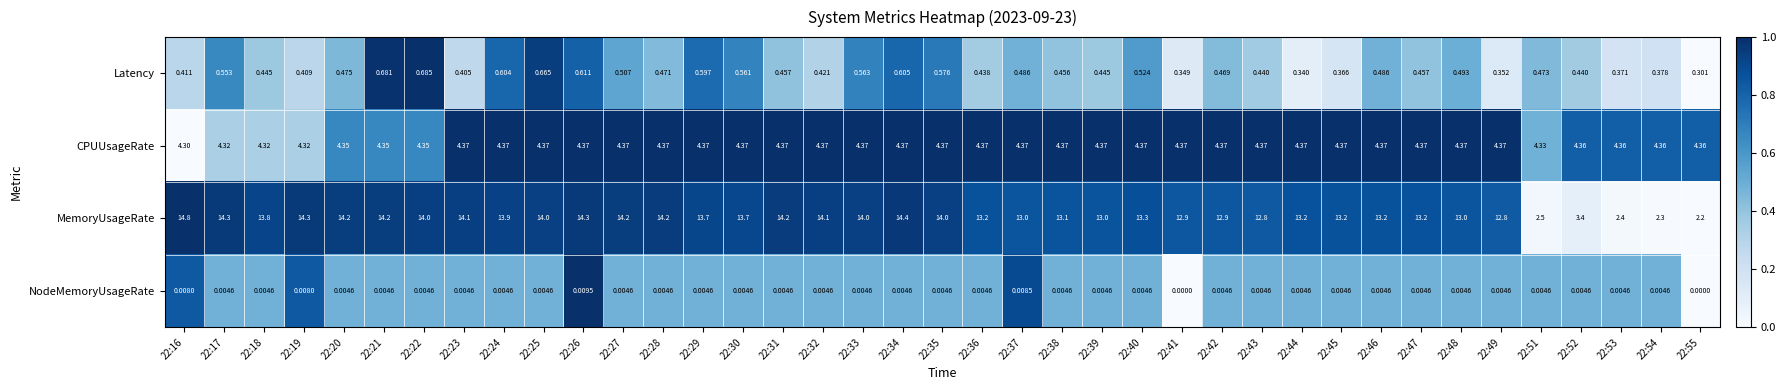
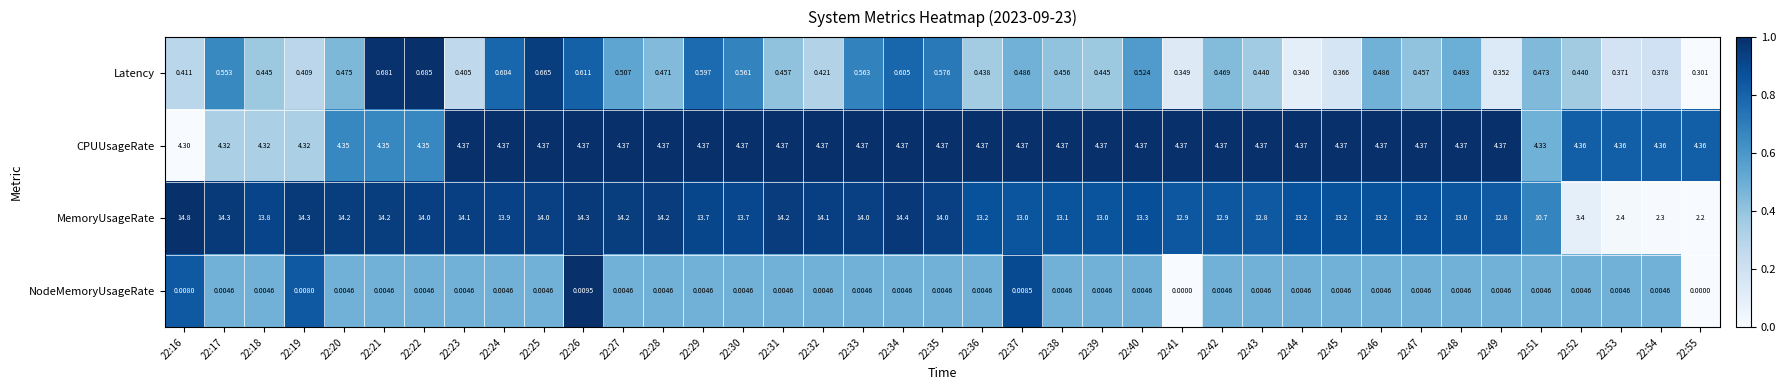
  {
    "Latency": {
      "22:16": 0.411,
      "22:17": 0.553,
      "22:18": 0.445,
      "22:19": 0.409,
      "22:20": 0.475,
      "22:21": 0.681,
      "22:22": 0.685,
      "22:23": 0.405,
      "22:24": 0.604,
      "22:25": 0.665,
      "22:26": 0.611,
      "22:27": 0.507,
      "22:28": 0.471,
      "22:29": 0.597,
      "22:30": 0.561,
      "22:31": 0.457,
      "22:32": 0.421,
      "22:33": 0.563,
      "22:34": 0.605,
      "22:35": 0.576,
      "22:36": 0.438,
      "22:37": 0.486,
      "22:38": 0.456,
      "22:39": 0.445,
      "22:40": 0.524,
      "22:41": 0.349,
      "22:42": 0.469,
      "22:43": 0.440,
      "22:44": 0.340,
      "22:45": 0.366,
      "22:46": 0.486,
      "22:47": 0.457,
      "22:48": 0.493,
      "22:49": 0.352,
      "22:51": 0.473,
      "22:52": 0.440,
      "22:53": 0.371,
      "22:54": 0.378,
      "22:55": 0.301
    },
    "CPUUsageRate": {
      "22:16": 4.30,
      "22:17": 4.32,
      "22:18": 4.32,
      "22:19": 4.32,
      "22:20": 4.35,
      "22:21": 4.35,
      "22:22": 4.35,
      "22:23": 4.37,
      "22:24": 4.37,
      "22:25": 4.37,
      "22:26": 4.37,
      "22:27": 4.37,
      "22:28": 4.37,
      "22:29": 4.37,
      "22:30": 4.37,
      "22:31": 4.37,
      "22:32": 4.37,
      "22:33": 4.37,
      "22:34": 4.37,
      "22:35": 4.37,
      "22:36": 4.37,
      "22:37": 4.37,
      "22:38": 4.37,
      "22:39": 4.37,
      "22:40": 4.37,
      "22:41": 4.37,
      "22:42": 4.37,
      "22:43": 4.37,
      "22:44": 4.37,
      "22:45": 4.37,
      "22:46": 4.37,
      "22:47": 4.37,
      "22:48": 4.37,
      "22:49": 4.37,
      "22:51": 4.33,
      "22:52": 4.36,
      "22:53": 4.36,
      "22:54": 4.36,
      "22:55": 4.36
    },
    "MemoryUsageRate": {
      "22:16": 14.8,
      "22:17": 14.3,
      "22:18": 13.8,
      "22:19": 14.3,
      "22:20": 14.2,
      "22:21": 14.2,
      "22:22": 14.0,
      "22:23": 14.1,
      "22:24": 13.9,
      "22:25": 14.0,
      "22:26": 14.3,
      "22:27": 14.2,
      "22:28": 14.2,
      "22:29": 13.7,
      "22:30": 13.7,
      "22:31": 14.2,
      "22:32": 14.1,
      "22:33": 14.0,
      "22:34": 14.4,
      "22:35": 14.0,
      "22:36": 13.2,
      "22:37": 13.0,
      "22:38": 13.1,
      "22:39": 13.0,
      "22:40": 13.3,
      "22:41": 12.9,
      "22:42": 12.9,
      "22:43": 12.8,
      "22:44": 13.2,
      "22:45": 13.2,
      "22:46": 13.2,
      "22:47": 13.2,
      "22:48": 13.0,
      "22:49": 12.8,
-     "22:51": 2.5,
+     "22:51": 10.7,
      "22:52": 3.4,
      "22:53": 2.4,
      "22:54": 2.3,
      "22:55": 2.2
    },
    "NodeMemoryUsageRate": {
      "22:16": 0.0080,
      "22:17": 0.0046,
      "22:18": 0.0046,
      "22:19": 0.0080,
      "22:20": 0.0046,
      "22:21": 0.0046,
      "22:22": 0.0046,
      "22:23": 0.0046,
      "22:24": 0.0046,
      "22:25": 0.0046,
      "22:26": 0.0095,
      "22:27": 0.0046,
      "22:28": 0.0046,
      "22:29": 0.0046,
      "22:30": 0.0046,
      "22:31": 0.0046,
      "22:32": 0.0046,
      "22:33": 0.0046,
      "22:34": 0.0046,
      "22:35": 0.0046,
      "22:36": 0.0046,
      "22:37": 0.0085,
      "22:38": 0.0046,
      "22:39": 0.0046,
      "22:40": 0.0046,
      "22:41": 0.0000,
      "22:42": 0.0046,
      "22:43": 0.0046,
      "22:44": 0.0046,
      "22:45": 0.0046,
      "22:46": 0.0046,
      "22:47": 0.0046,
      "22:48": 0.0046,
      "22:49": 0.0046,
      "22:51": 0.0046,
      "22:52": 0.0046,
      "22:53": 0.0046,
      "22:54": 0.0046,
      "22:55": 0.0000
    }
  }
